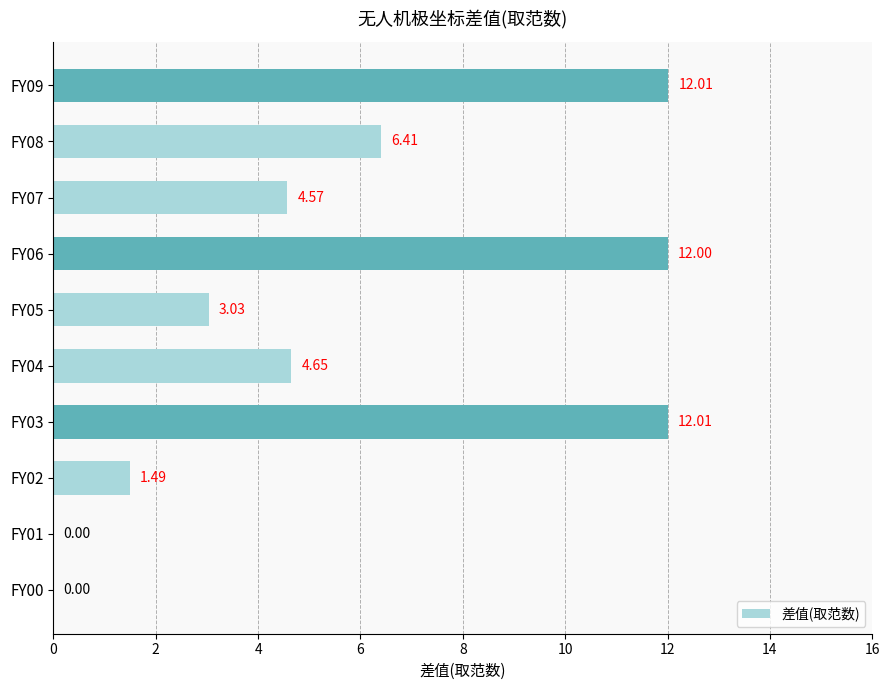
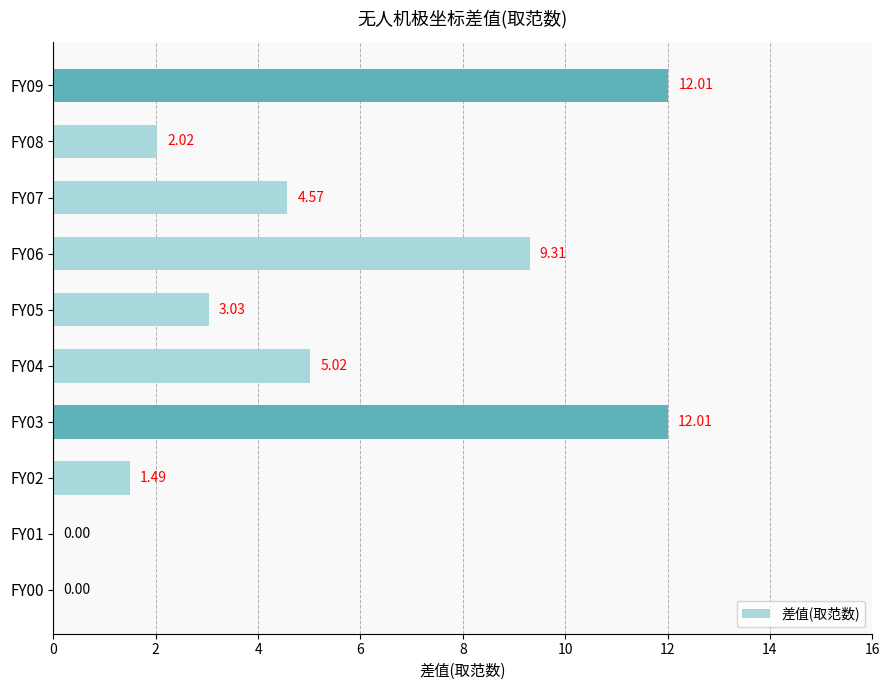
  {
    "FY09": 12.01,
-   "FY08": 6.41,
+   "FY08": 2.02,
    "FY07": 4.57,
-   "FY06": 12.00,
+   "FY06": 9.31,
    "FY05": 3.03,
-   "FY04": 4.65,
+   "FY04": 5.02,
    "FY03": 12.01,
    "FY02": 1.49,
    "FY01": 0.00,
    "FY00": 0.00
  }
